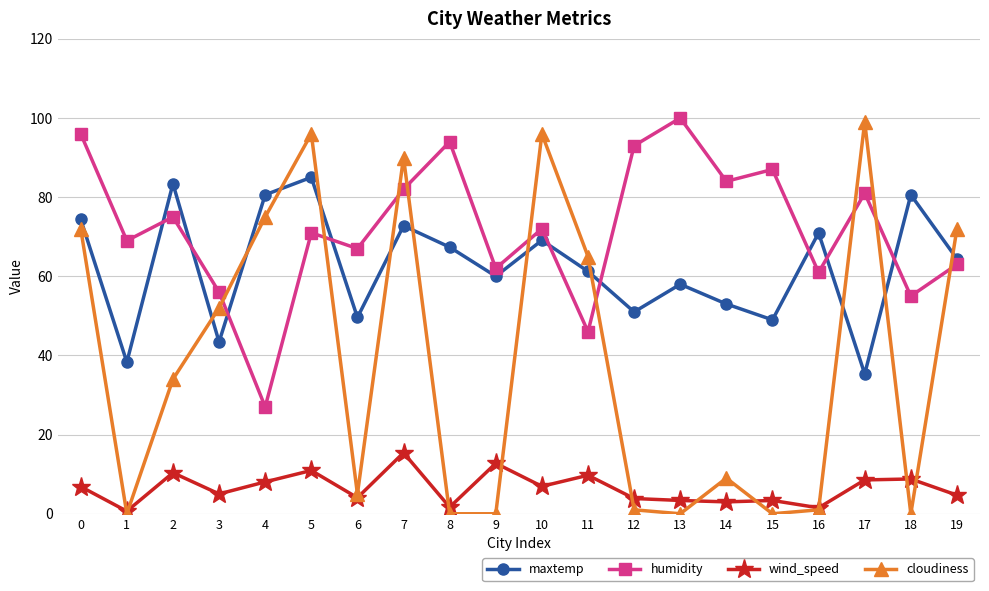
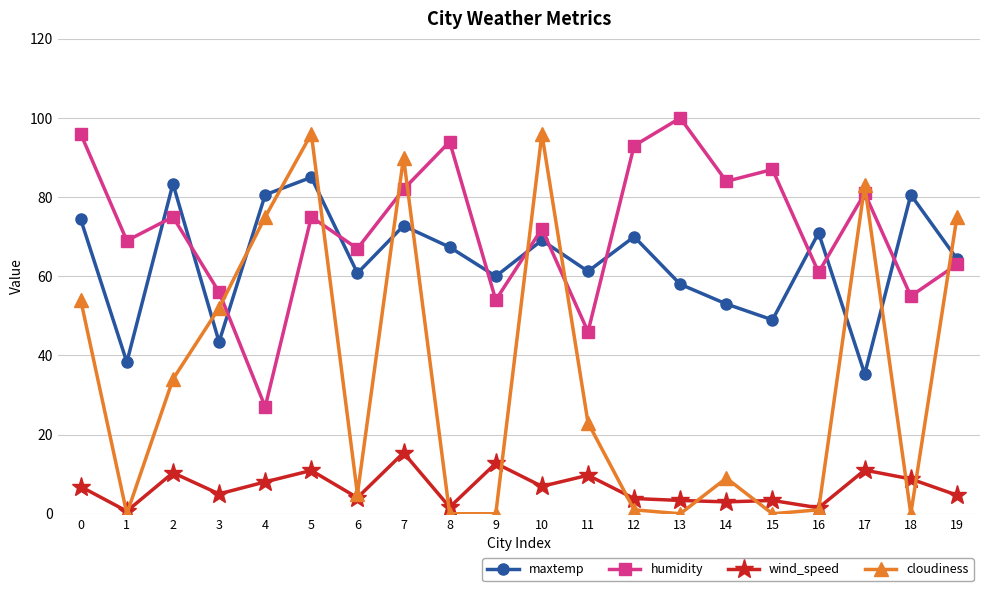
  {
    "maxtemp": {
      "0": 74,
      "1": 38,
      "2": 83,
      "3": 43,
      "4": 81,
      "5": 85,
-     "6": 50,
+     "6": 61,
      "7": 73,
      "8": 67,
      "9": 60,
      "10": 69,
      "11": 61,
-     "12": 51,
+     "12": 70,
      "13": 58,
      "14": 53,
      "15": 49,
      "16": 71,
      "17": 35,
      "18": 81,
      "19": 64
    },
    "humidity": {
      "0": 96,
      "1": 69,
      "2": 75,
      "3": 56,
      "4": 27,
-     "5": 71,
+     "5": 75,
      "6": 67,
      "7": 82,
      "8": 94,
-     "9": 62,
+     "9": 54,
      "10": 72,
      "11": 46,
      "12": 93,
      "13": 100,
      "14": 84,
      "15": 87,
      "16": 61,
      "17": 81,
      "18": 55,
      "19": 63
    },
    "wind_speed": {
      "0": 7,
      "1": 1,
      "2": 10,
      "3": 5,
      "4": 8,
      "5": 11,
      "6": 4,
      "7": 15,
      "8": 2,
      "9": 13,
      "10": 7,
      "11": 10,
      "12": 4,
      "13": 3,
      "14": 3,
      "15": 3,
-     "17": 9,
+     "17": 11,
      "18": 9,
      "19": 5
    },
    "cloudiness": {
-     "0": 72,
+     "0": 54,
      "1": 0,
      "2": 34,
      "3": 52,
      "4": 75,
      "5": 96,
      "6": 5,
      "7": 90,
      "8": 0,
      "9": 0,
      "10": 96,
-     "11": 65,
+     "11": 23,
      "12": 1,
      "13": 0,
      "14": 9,
      "15": 0,
-     "17": 99,
+     "17": 83,
      "18": 0,
-     "19": 72
+     "19": 75
    }
  }
